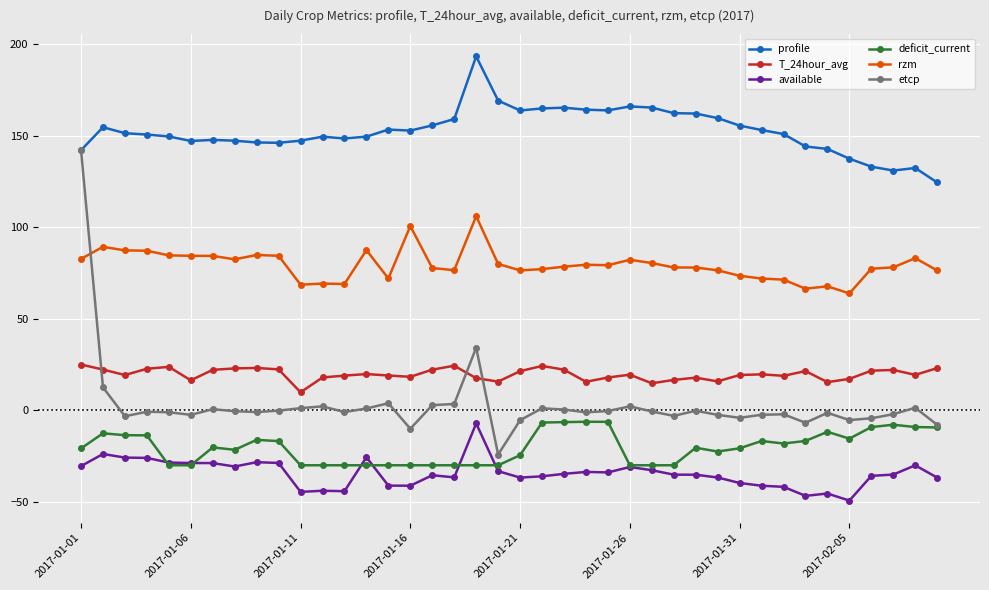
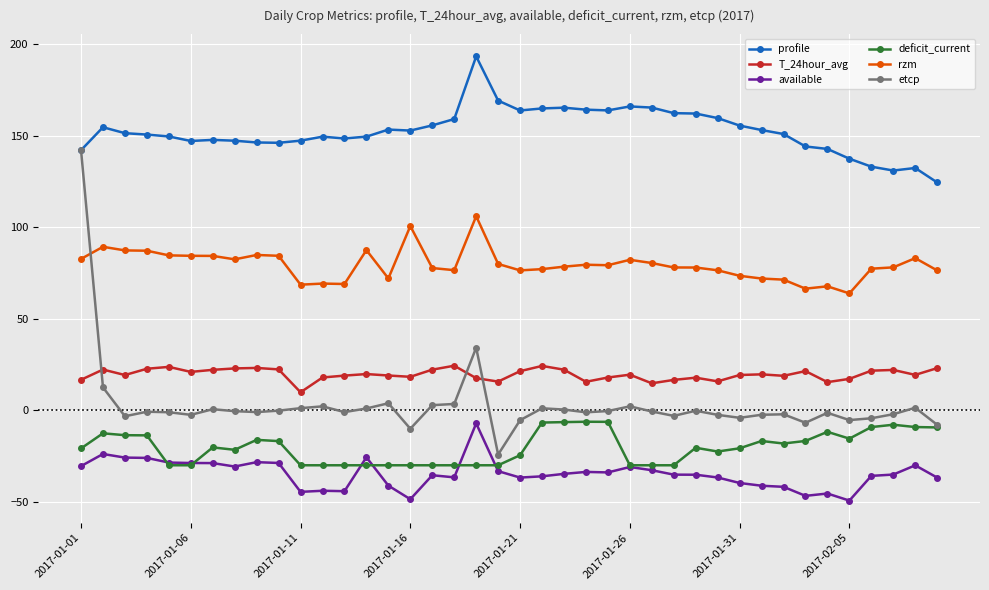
  {
    "profile": {
      "2017-01-06": 147,
      "2017-01-11": 147,
      "2017-01-16": 153,
      "2017-01-21": 164,
      "2017-01-26": 166,
      "2017-01-31": 155,
      "2017-02-05": 137
    },
    "T_24hour_avg": {
-     "2017-01-01": 25,
-     "2017-01-06": 16,
+     "2017-01-01": 17,
+     "2017-01-06": 21,
      "2017-01-11": 10,
      "2017-01-16": 18,
      "2017-01-21": 21,
      "2017-01-26": 19,
      "2017-01-31": 19,
      "2017-02-05": 17
    },
    "available": {
      "2017-01-01": -30,
      "2017-01-11": -45,
-     "2017-01-16": -41,
+     "2017-01-16": -49,
      "2017-01-21": -37,
      "2017-01-31": -40,
      "2017-02-05": -49
    },
    "deficit_current": {
      "2017-01-01": -21,
      "2017-01-11": -30,
      "2017-01-16": -30,
      "2017-01-21": -25,
      "2017-01-31": -21,
      "2017-02-05": -15
    },
    "rzm": {
      "2017-01-01": 83,
      "2017-01-06": 84,
      "2017-01-11": 69,
      "2017-01-16": 101,
      "2017-01-21": 76,
      "2017-01-26": 82,
      "2017-01-31": 73,
      "2017-02-05": 64
    },
    "etcp": {
      "2017-01-06": -2,
      "2017-01-11": 1,
      "2017-01-16": -10,
      "2017-01-21": -5,
      "2017-01-26": 2,
      "2017-01-31": -4,
      "2017-02-05": -5
    }
  }
